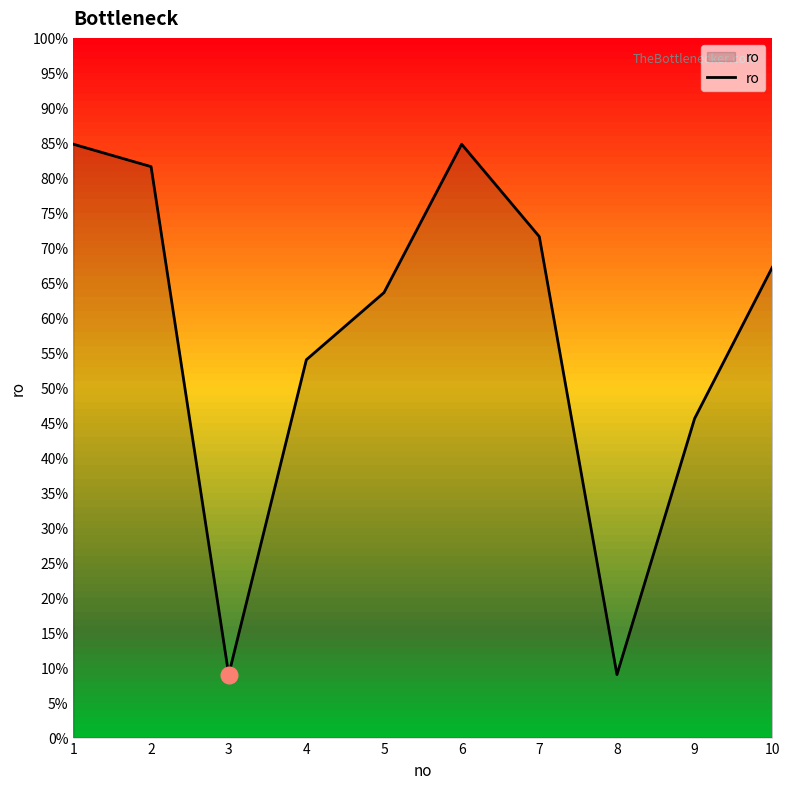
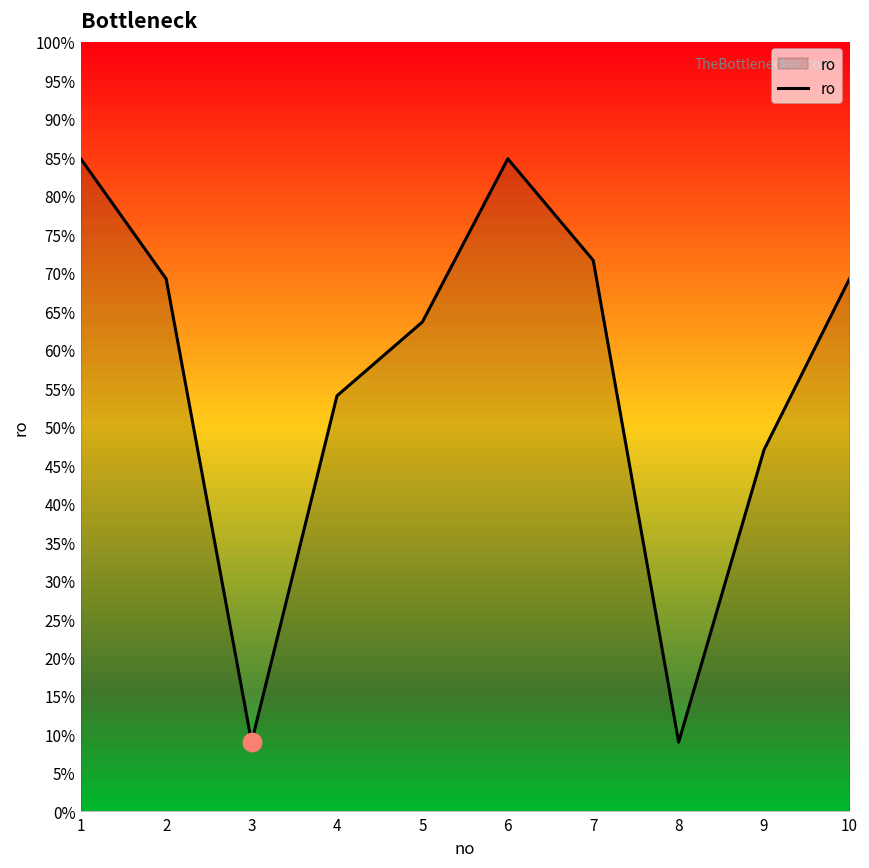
  {
    "ro": {
      "1": "85%",
-     "2": "82%",
+     "2": "69%",
      "4": "54%",
      "5": "64%",
      "6": "85%",
      "7": "72%",
      "8": "9%",
-     "9": "46%",
-     "10": "67%"
+     "9": "47%",
+     "10": "69%"
    }
  }
